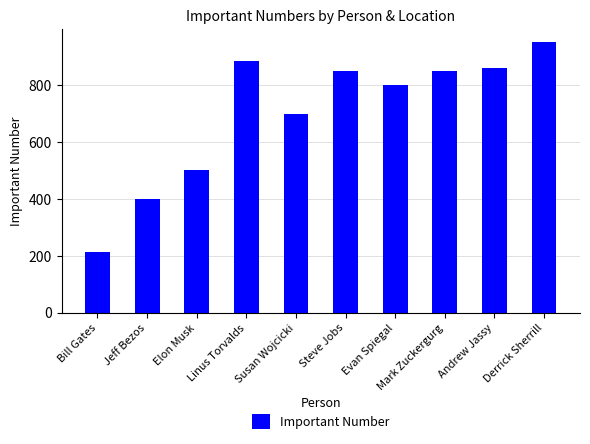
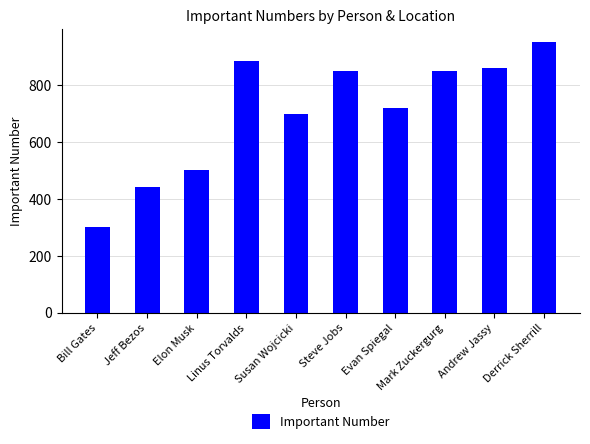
  {
-   "Bill Gates": 210,
-   "Jeff Bezos": 400,
+   "Bill Gates": 300,
+   "Jeff Bezos": 440,
    "Elon Musk": 500,
    "Linus Torvalds": 880,
    "Susan Wojcicki": 700,
    "Steve Jobs": 850,
-   "Evan Spiegal": 800,
+   "Evan Spiegal": 720,
    "Mark Zuckergurg": 850,
    "Andrew Jassy": 860,
    "Derrick Sherrill": 950
  }
